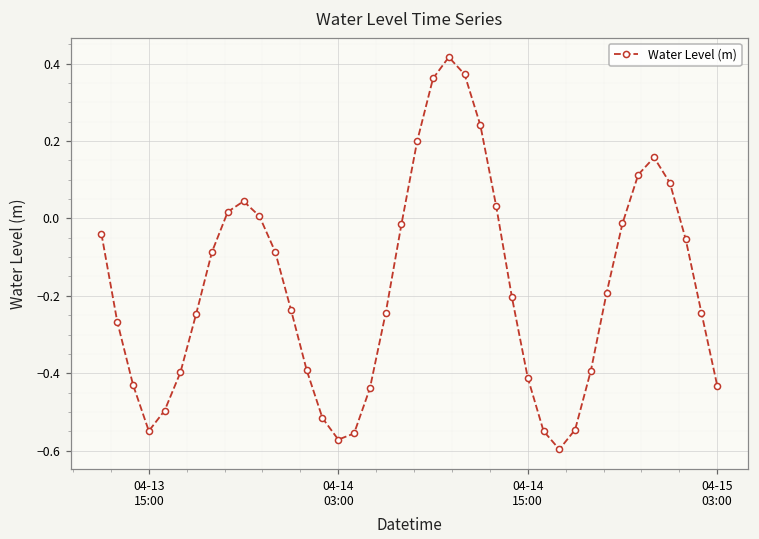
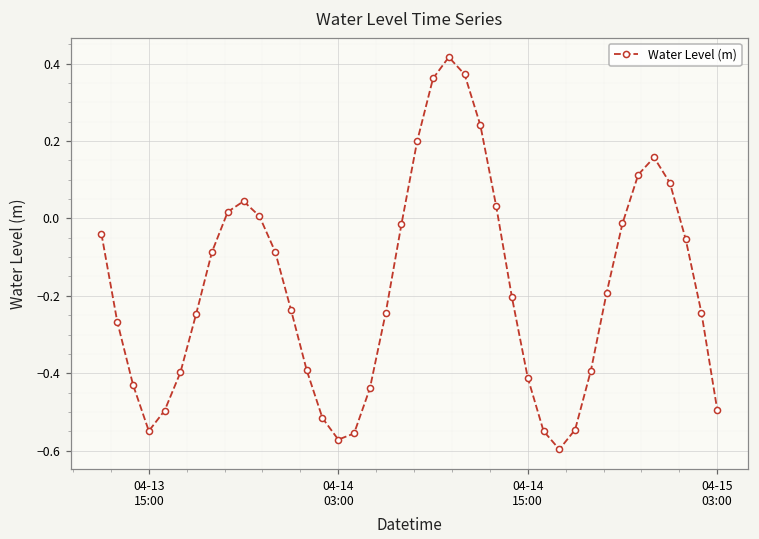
  {
    "04-13 15:00": -0.55,
    "04-14 03:00": -0.57,
    "04-14 15:00": -0.41,
-   "04-15 03:00": -0.43
+   "04-15 03:00": -0.49
  }
